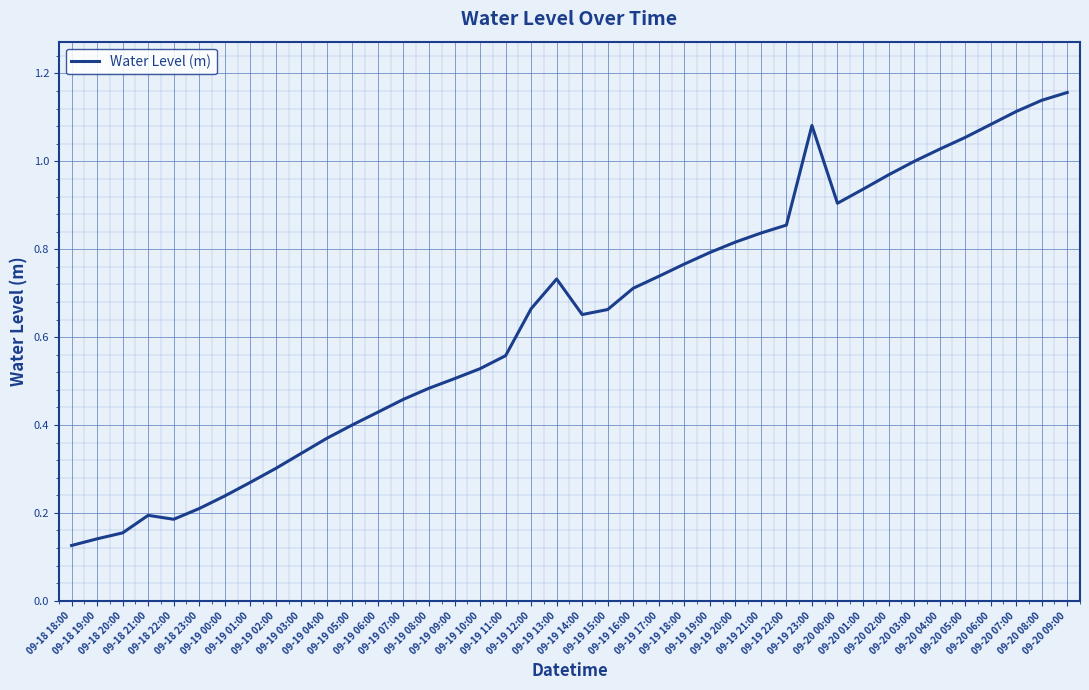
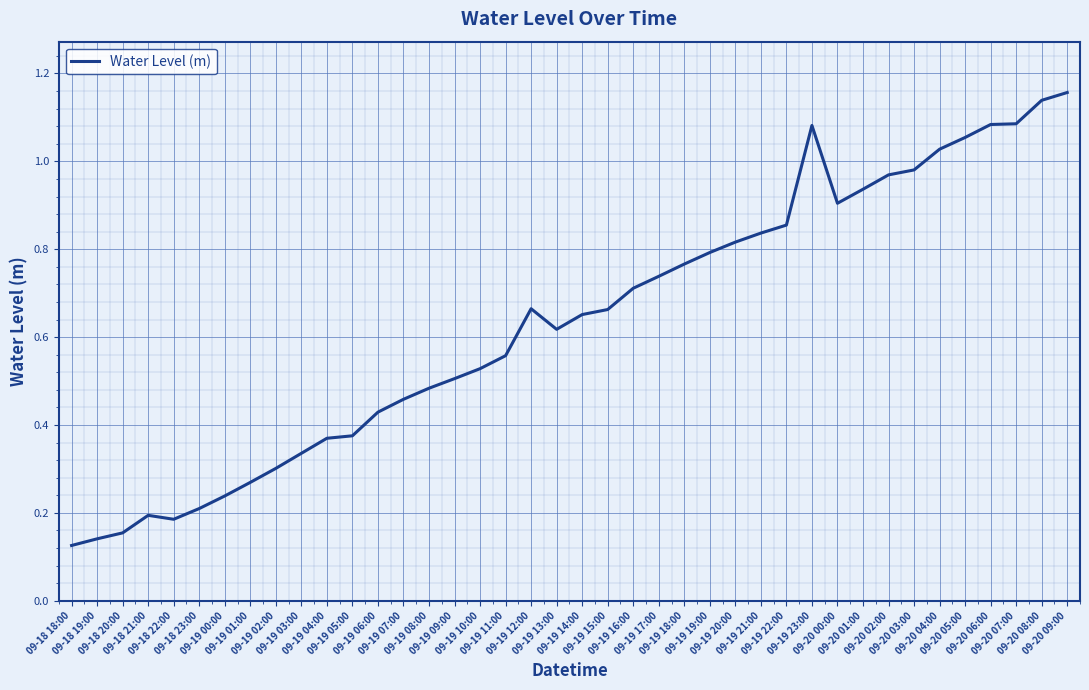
  {
    "09-18 18:00": 0.13,
    "09-18 19:00": 0.14,
    "09-18 20:00": 0.15,
    "09-18 21:00": 0.19,
    "09-18 22:00": 0.19,
    "09-18 23:00": 0.21,
    "09-19 00:00": 0.24,
    "09-19 01:00": 0.27,
    "09-19 02:00": 0.30,
    "09-19 03:00": 0.34,
    "09-19 04:00": 0.37,
-   "09-19 05:00": 0.40,
+   "09-19 05:00": 0.38,
    "09-19 06:00": 0.43,
    "09-19 07:00": 0.46,
    "09-19 08:00": 0.48,
    "09-19 09:00": 0.51,
    "09-19 10:00": 0.53,
    "09-19 11:00": 0.56,
    "09-19 12:00": 0.66,
-   "09-19 13:00": 0.73,
+   "09-19 13:00": 0.62,
    "09-19 14:00": 0.65,
    "09-19 15:00": 0.66,
    "09-19 16:00": 0.71,
    "09-19 17:00": 0.74,
    "09-19 18:00": 0.77,
    "09-19 19:00": 0.79,
    "09-19 20:00": 0.82,
    "09-19 21:00": 0.84,
    "09-19 22:00": 0.85,
    "09-19 23:00": 1.08,
    "09-20 00:00": 0.90,
    "09-20 01:00": 0.94,
    "09-20 02:00": 0.97,
-   "09-20 03:00": 1.00,
+   "09-20 03:00": 0.98,
    "09-20 04:00": 1.03,
    "09-20 05:00": 1.05,
    "09-20 06:00": 1.08,
-   "09-20 07:00": 1.11,
+   "09-20 07:00": 1.09,
    "09-20 08:00": 1.14,
    "09-20 09:00": 1.16
  }
